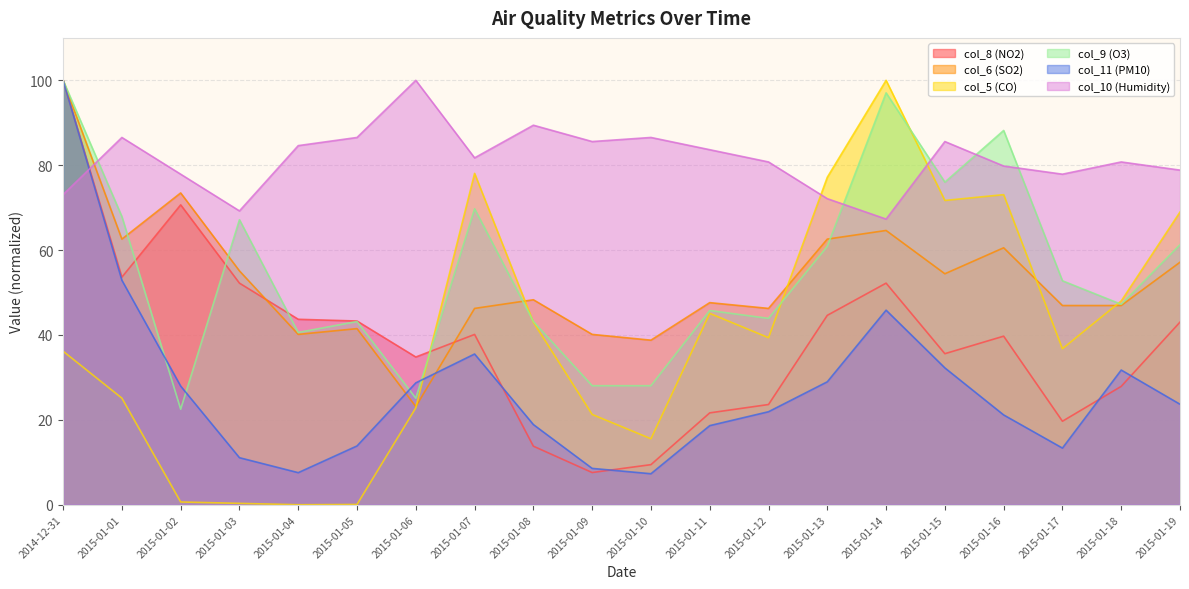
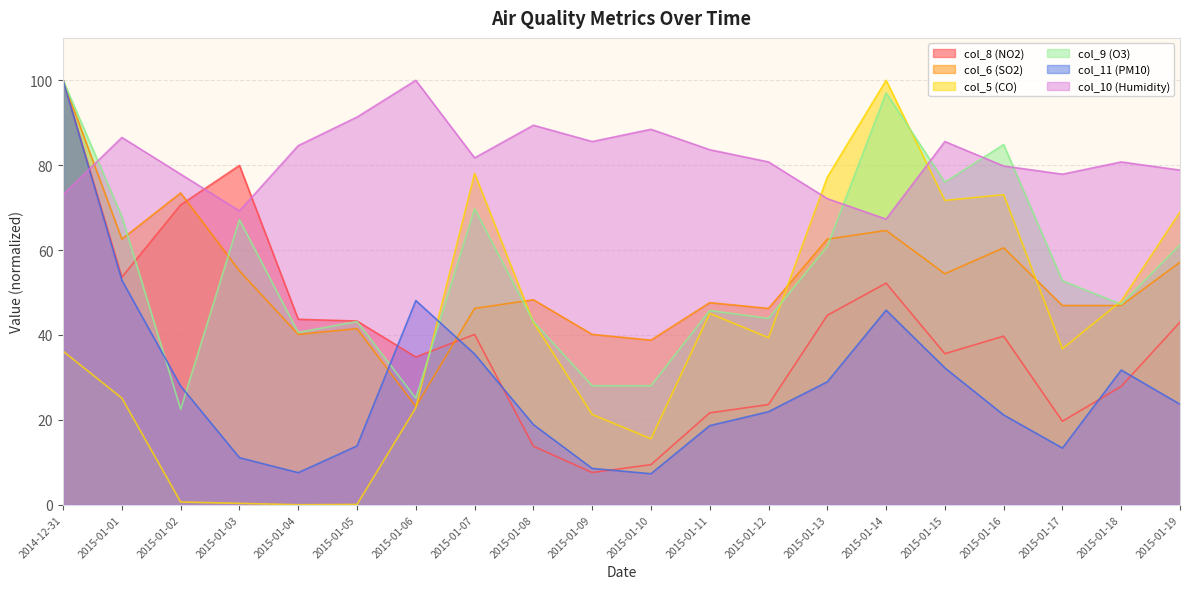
  {
    "col_8 (NO2)": {
      "2015-01-01": 54,
      "2015-01-02": 71,
-     "2015-01-03": 52,
+     "2015-01-03": 80,
      "2015-01-04": 44,
      "2015-01-06": 35,
      "2015-01-07": 40,
      "2015-01-08": 14,
      "2015-01-09": 8,
      "2015-01-10": 9,
      "2015-01-11": 22,
      "2015-01-12": 24,
      "2015-01-13": 45,
      "2015-01-14": 52,
      "2015-01-15": 36,
      "2015-01-16": 40,
      "2015-01-17": 20,
      "2015-01-18": 28,
      "2015-01-19": 43
    },
    "col_9 (O3)": {
      "2015-01-01": 68,
      "2015-01-02": 23,
      "2015-01-03": 67,
      "2015-01-06": 25,
      "2015-01-07": 70,
      "2015-01-09": 28,
      "2015-01-10": 28,
      "2015-01-11": 46,
      "2015-01-12": 44,
      "2015-01-13": 61,
      "2015-01-14": 97,
      "2015-01-15": 76,
-     "2015-01-16": 88,
+     "2015-01-16": 85,
      "2015-01-17": 53,
      "2015-01-19": 61
    },
    "col_11 (PM10)": {
      "2015-01-01": 53,
      "2015-01-02": 28,
      "2015-01-03": 11,
      "2015-01-04": 8,
      "2015-01-05": 14,
-     "2015-01-06": 29,
+     "2015-01-06": 48,
      "2015-01-07": 36,
      "2015-01-08": 19,
      "2015-01-09": 9,
      "2015-01-10": 7,
      "2015-01-11": 19,
      "2015-01-12": 22,
      "2015-01-13": 29,
      "2015-01-14": 46,
      "2015-01-15": 32,
      "2015-01-16": 21,
      "2015-01-17": 13,
      "2015-01-18": 32,
      "2015-01-19": 24
    },
    "col_10 (Humidity)": {
      "2014-12-31": 73,
      "2015-01-01": 87,
      "2015-01-02": 78,
      "2015-01-03": 69,
      "2015-01-04": 85,
-     "2015-01-05": 87,
+     "2015-01-05": 91,
      "2015-01-06": 100,
      "2015-01-07": 82,
      "2015-01-08": 89,
      "2015-01-09": 86,
-     "2015-01-10": 87,
+     "2015-01-10": 88,
      "2015-01-11": 84,
      "2015-01-12": 81,
      "2015-01-13": 72,
      "2015-01-14": 67,
      "2015-01-15": 86,
      "2015-01-16": 80,
      "2015-01-17": 78,
      "2015-01-18": 81,
      "2015-01-19": 79
    }
  }
